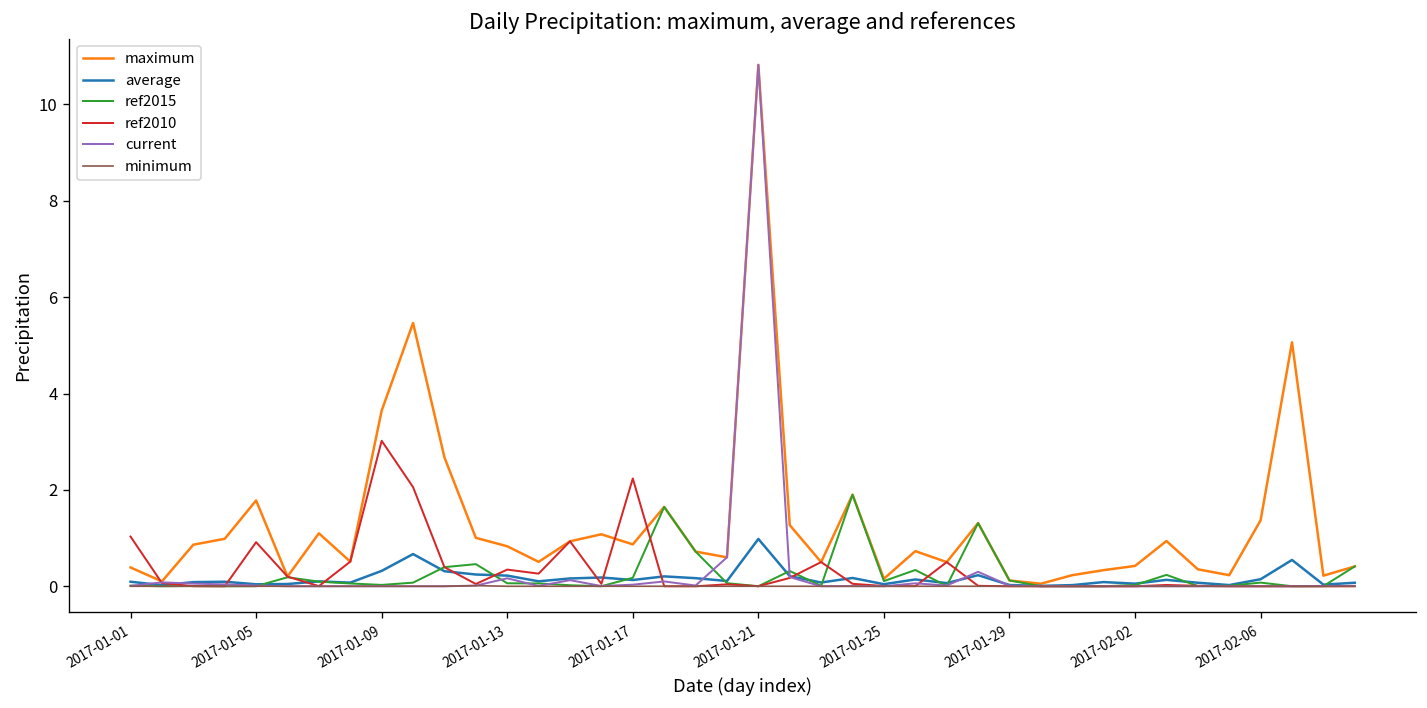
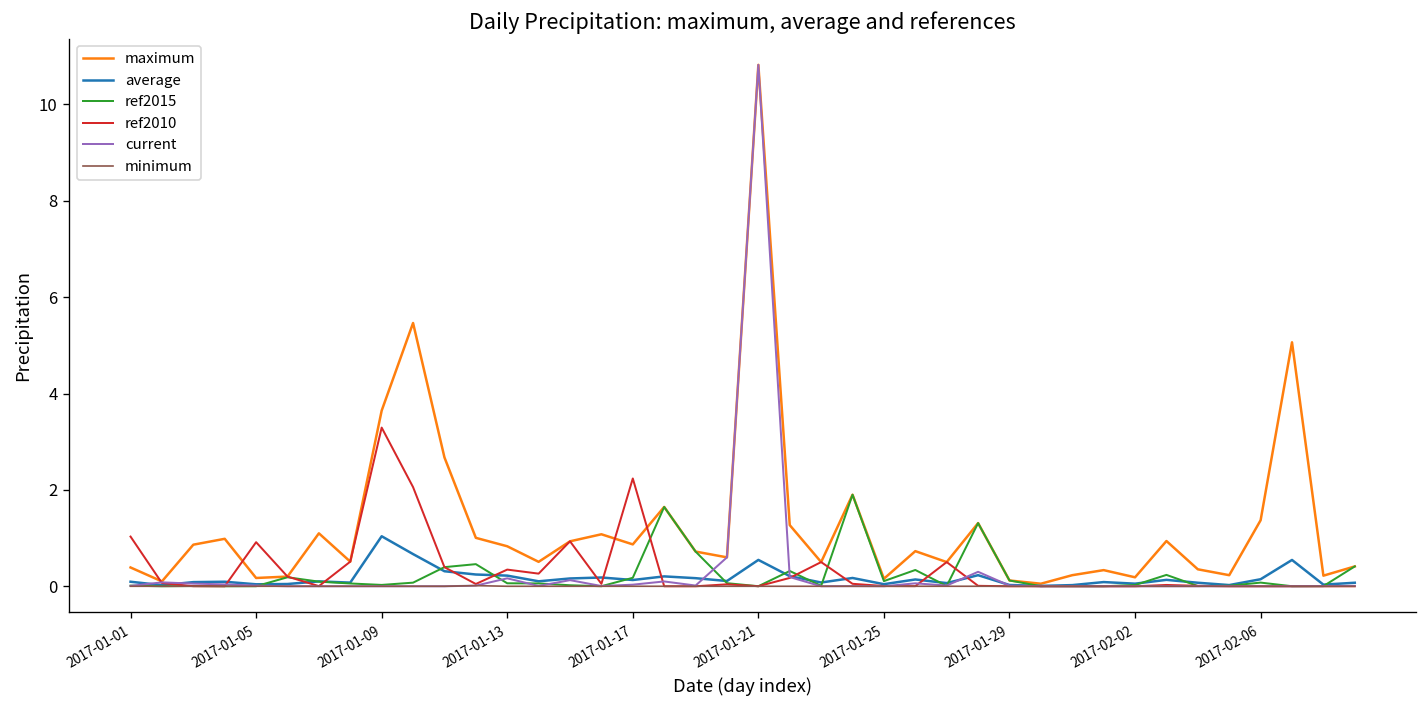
  {
    "maximum": {
      "2017-01-01": 0.4,
-     "2017-01-05": 1.8,
+     "2017-01-05": 0.2,
      "2017-01-09": 3.6,
      "2017-01-13": 0.8,
      "2017-01-17": 0.9,
-     "2017-02-02": 0.4,
+     "2017-02-02": 0.2,
      "2017-02-06": 1.4
    },
    "average": {
      "2017-01-01": 0.1,
-     "2017-01-09": 0.3,
-     "2017-01-21": 1.0,
+     "2017-01-09": 1.0,
+     "2017-01-21": 0.5,
      "2017-02-06": 0.1
    },
    "ref2015": {
      "2017-02-06": 0.1
    },
    "ref2010": {
      "2017-01-01": 1.0,
      "2017-01-05": 0.9,
-     "2017-01-09": 3.0,
+     "2017-01-09": 3.3,
      "2017-01-13": 0.3,
      "2017-01-17": 2.2
    }
  }
